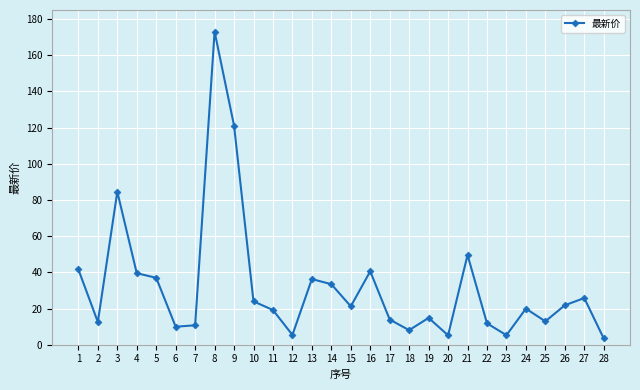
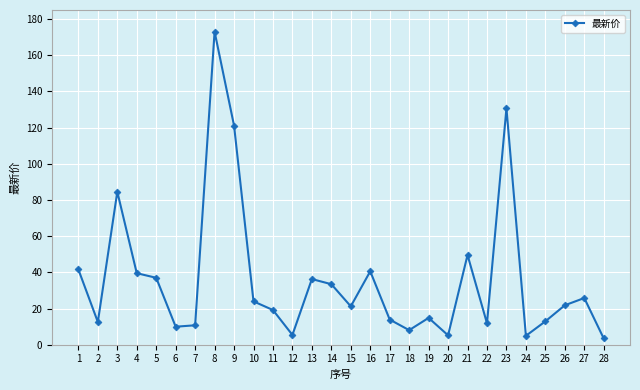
  {
    "1": 42,
    "2": 13,
    "3": 85,
    "4": 40,
    "5": 37,
    "6": 10,
    "7": 11,
    "8": 173,
    "9": 121,
    "10": 24,
    "11": 19,
    "12": 5,
    "13": 36,
    "14": 33,
    "15": 21,
    "16": 41,
    "17": 14,
    "18": 8,
    "19": 15,
    "20": 5,
    "21": 50,
    "22": 12,
-   "23": 5,
-   "24": 20,
+   "23": 131,
+   "24": 5,
    "25": 13,
    "26": 22,
    "27": 26,
    "28": 3
  }
